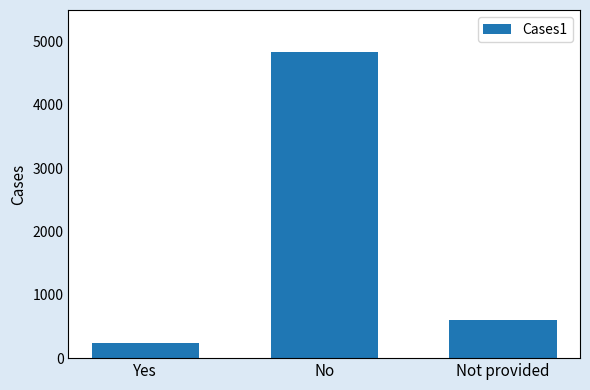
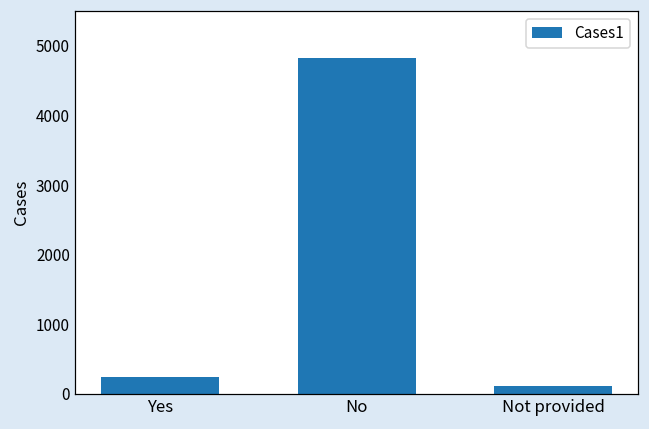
  {
    "Yes": 200,
    "No": 4800,
-   "Not provided": 600
+   "Not provided": 100
  }
